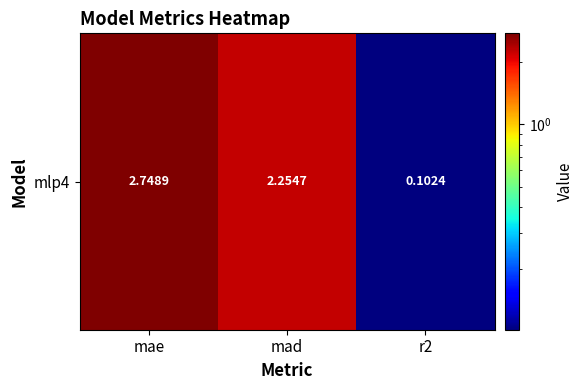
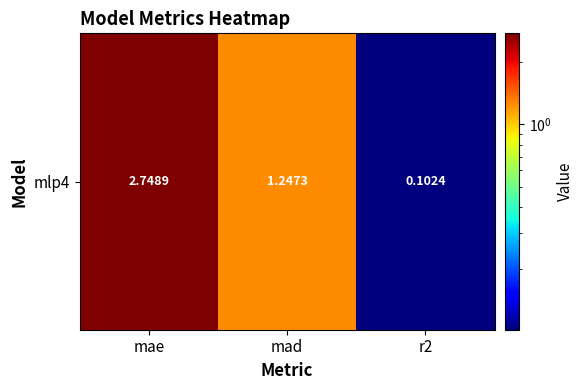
  {
    "mlp4": {
      "mae": 2.7489,
-     "mad": 2.2547,
+     "mad": 1.2473,
      "r2": 0.1024
    }
  }
